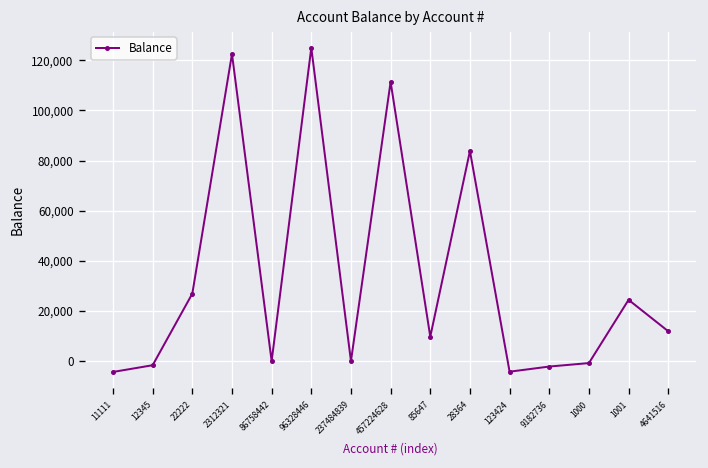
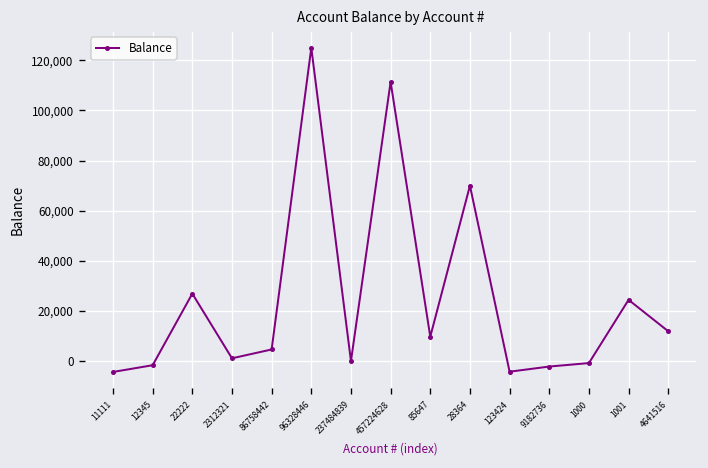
  {
    "11111": "-4,000",
    "12345": "-2,000",
    "22222": "27,000",
-   "2312321": "123,000",
-   "86758442": "0",
+   "2312321": "1,000",
+   "86758442": "5,000",
    "96328446": "125,000",
    "237484839": "0",
    "457224628": "111,000",
    "85647": "10,000",
-   "28364": "84,000",
+   "28364": "70,000",
    "123424": "-4,000",
    "9182736": "-2,000",
    "1000": "-1,000",
    "1001": "24,000",
    "4641516": "12,000"
  }
